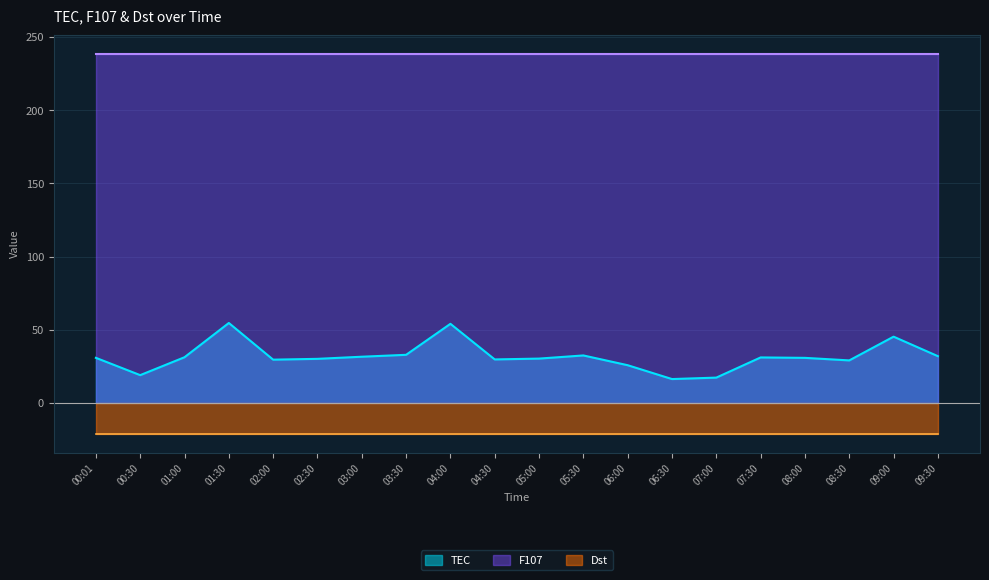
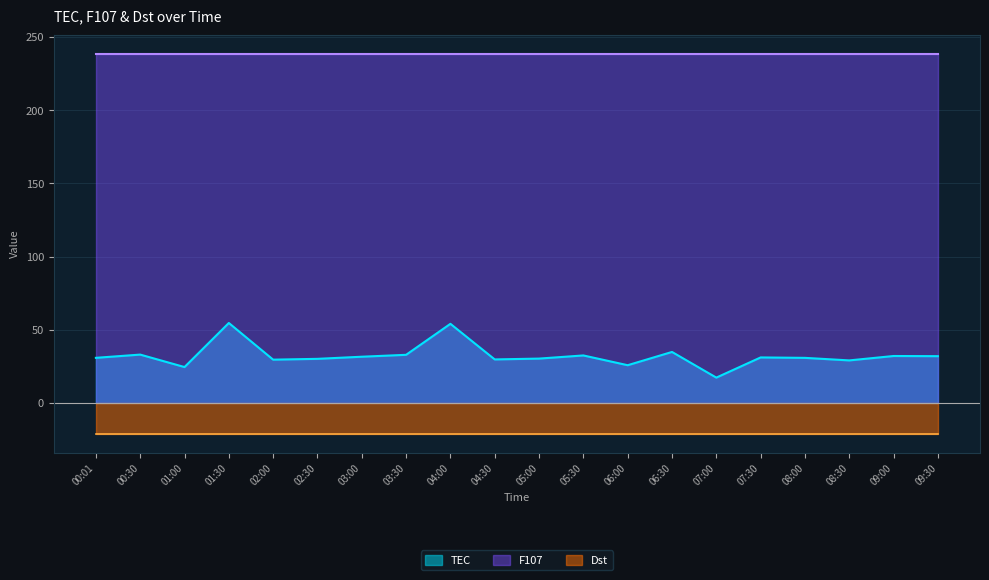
  {
    "TEC": {
      "00:01": 31,
-     "00:30": 19,
-     "01:00": 31,
+     "00:30": 33,
+     "01:00": 25,
      "01:30": 55,
      "02:00": 30,
      "02:30": 30,
      "03:00": 32,
      "03:30": 33,
      "04:00": 54,
      "04:30": 30,
      "05:00": 30,
      "05:30": 32,
      "06:00": 26,
-     "06:30": 16,
+     "06:30": 35,
      "07:00": 17,
      "07:30": 31,
      "08:00": 31,
      "08:30": 29,
-     "09:00": 45,
+     "09:00": 32,
      "09:30": 32
    },
    "F107": {
      "00:01": 239,
      "00:30": 239,
      "01:00": 239,
      "01:30": 239,
      "02:00": 239,
      "02:30": 239,
      "03:00": 239,
      "03:30": 239,
      "04:00": 239,
      "04:30": 239,
      "05:00": 239,
      "05:30": 239,
      "06:00": 239,
      "06:30": 239,
      "07:00": 239,
      "07:30": 239,
      "08:00": 239,
      "08:30": 239,
      "09:00": 239,
      "09:30": 239
    },
    "Dst": {
      "00:01": 0,
      "00:30": 0,
      "01:00": 0,
      "01:30": 0,
      "02:00": 0,
      "02:30": 0,
      "03:00": 0,
      "03:30": 0,
      "04:00": 0,
      "04:30": 0,
      "05:00": 0,
      "05:30": 0,
      "06:00": 0,
      "06:30": 0,
      "07:00": 0,
      "07:30": 0,
      "08:00": 0,
      "08:30": 0,
      "09:00": 0,
      "09:30": 0
    }
  }
